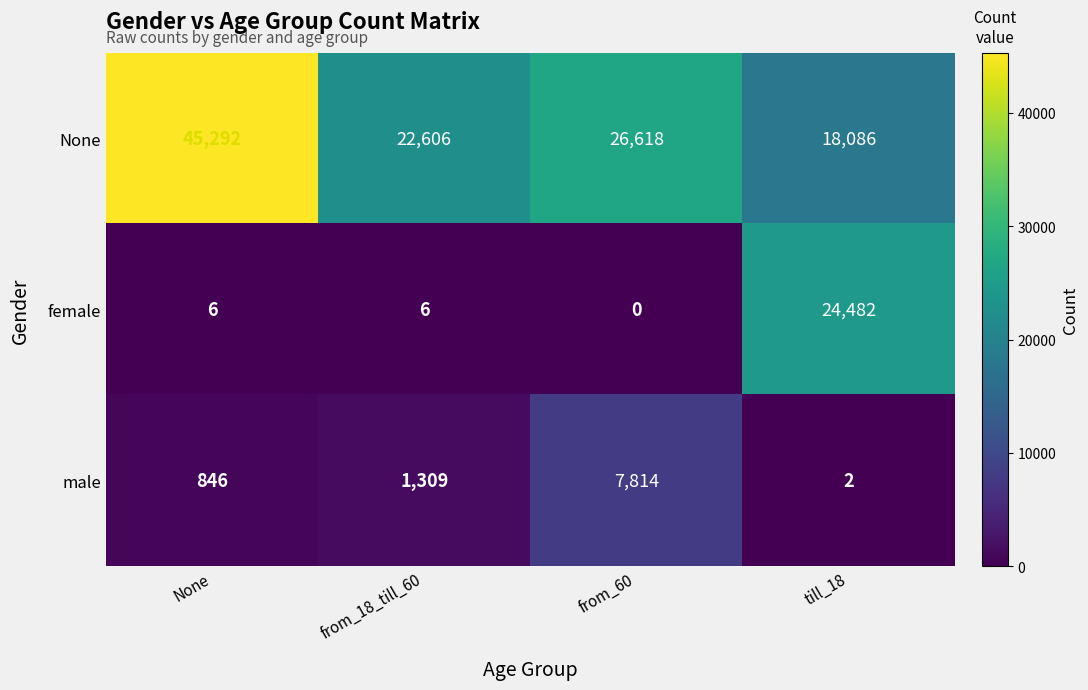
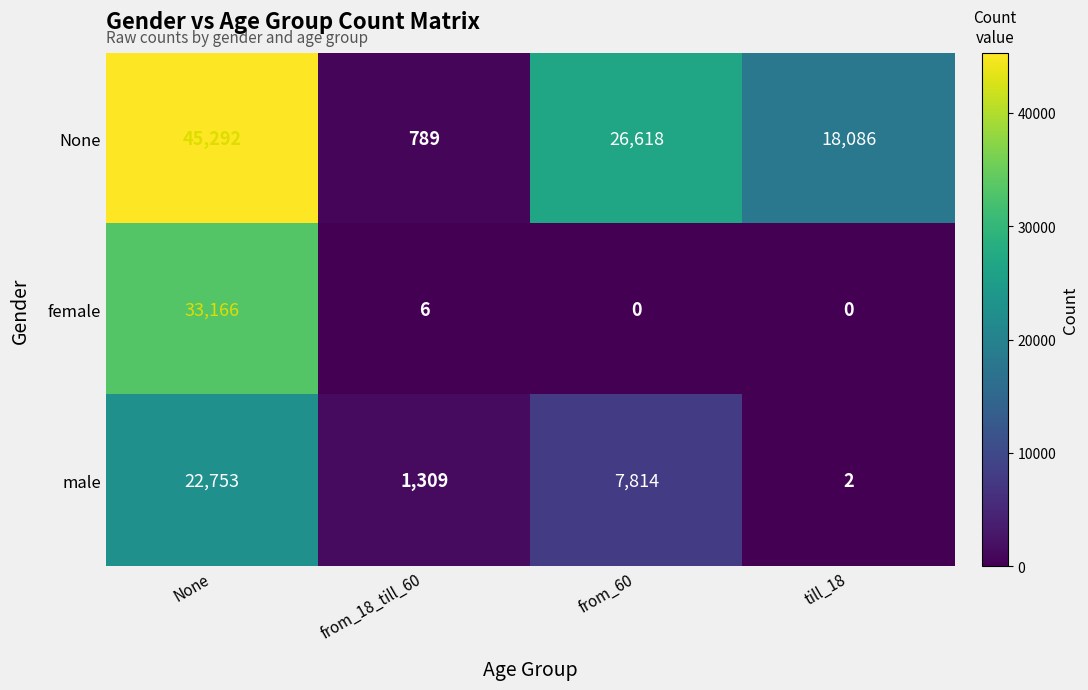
  {
    "None": {
-     "from_18_till_60": "22,606",
+     "from_18_till_60": "789",
      "from_60": "26,618",
      "till_18": "18,086"
    },
    "female": {
-     "None": "6",
+     "None": "33,166",
      "from_18_till_60": "6",
      "from_60": "0",
-     "till_18": "24,482"
+     "till_18": "0"
    },
    "male": {
-     "None": "846",
+     "None": "22,753",
      "from_18_till_60": "1,309",
      "from_60": "7,814",
      "till_18": "2"
    }
  }
